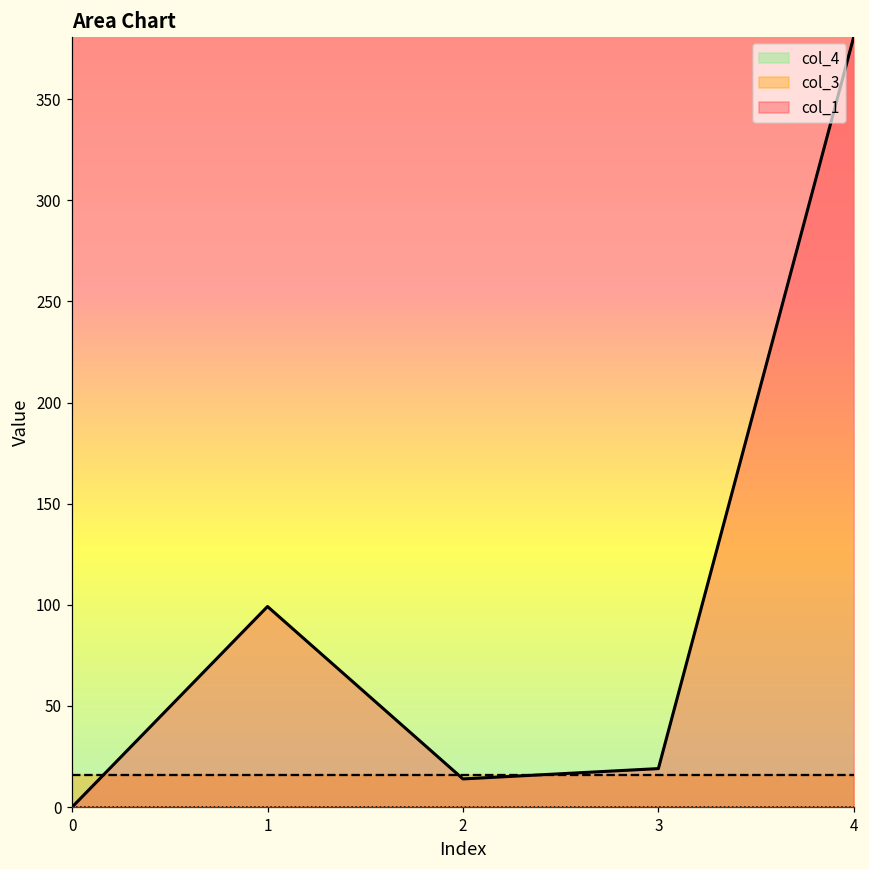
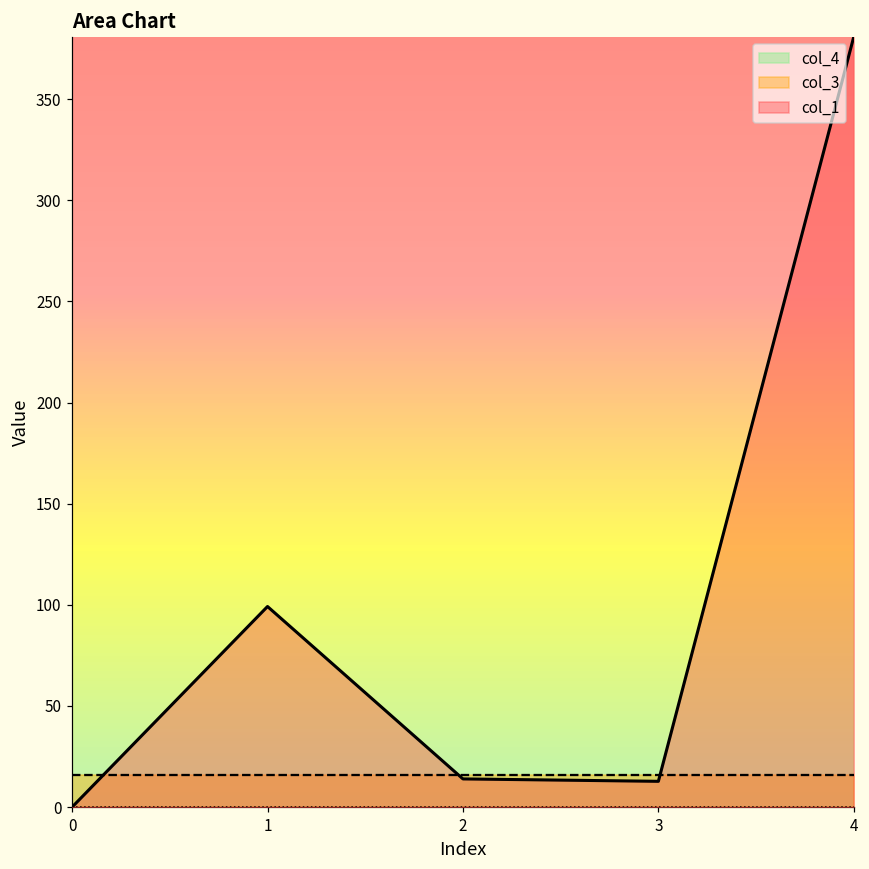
  {
    "col_4": {
      "1": 0,
      "2": 0,
      "3": 0,
      "4": 0
    },
    "col_3": {
      "0": 16,
      "1": 16,
      "2": 16,
      "3": 16,
      "4": 16
    },
    "col_1": {
      "1": 99,
      "2": 14,
-     "3": 19,
+     "3": 13,
      "4": 381
    }
  }
